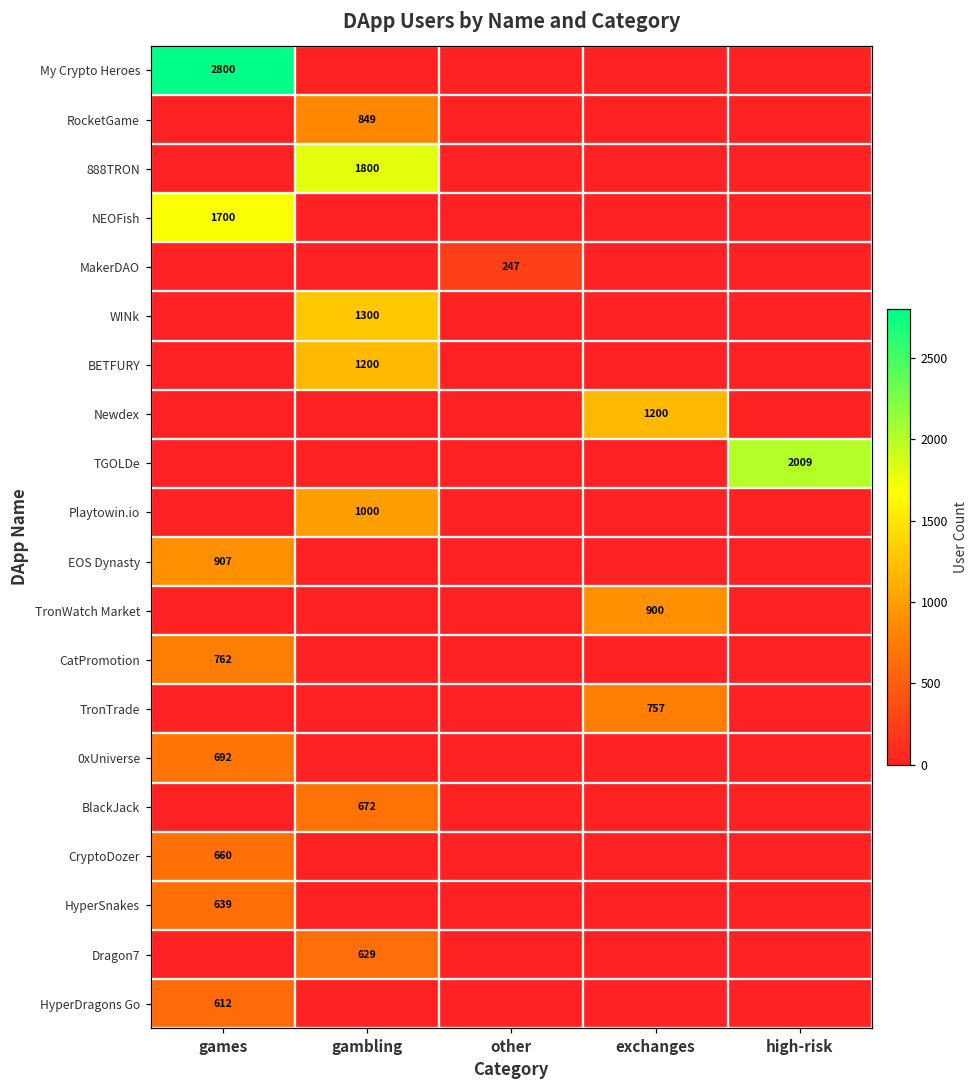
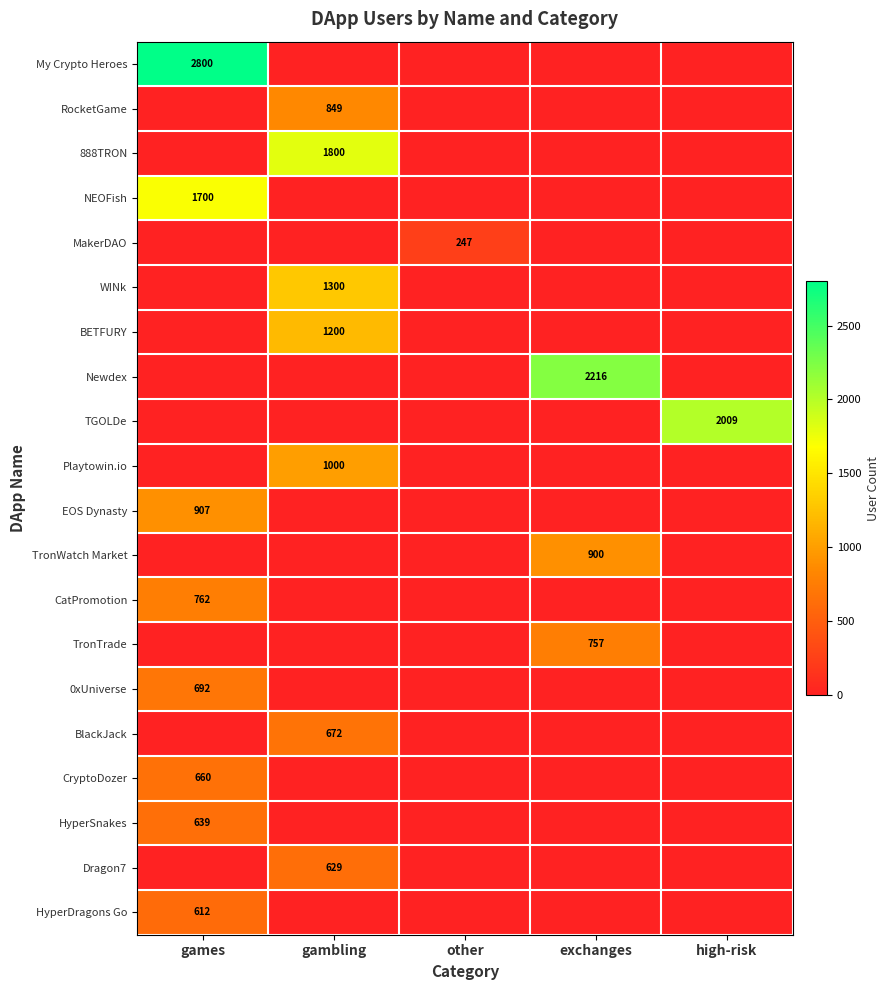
  {
    "My Crypto Heroes": {
      "games": 2800
    },
    "RocketGame": {
      "gambling": 849
    },
    "888TRON": {
      "gambling": 1800
    },
    "NEOFish": {
      "games": 1700
    },
    "MakerDAO": {
      "other": 247
    },
    "WINk": {
      "gambling": 1300
    },
    "BETFURY": {
      "gambling": 1200
    },
    "Newdex": {
-     "exchanges": 1200
+     "exchanges": 2216
    },
    "TGOLDe": {
      "high-risk": 2009
    },
    "Playtowin.io": {
      "gambling": 1000
    },
    "EOS Dynasty": {
      "games": 907
    },
    "TronWatch Market": {
      "exchanges": 900
    },
    "CatPromotion": {
      "games": 762
    },
    "TronTrade": {
      "exchanges": 757
    },
    "0xUniverse": {
      "games": 692
    },
    "BlackJack": {
      "gambling": 672
    },
    "CryptoDozer": {
      "games": 660
    },
    "HyperSnakes": {
      "games": 639
    },
    "Dragon7": {
      "gambling": 629
    },
    "HyperDragons Go": {
      "games": 612
    }
  }
